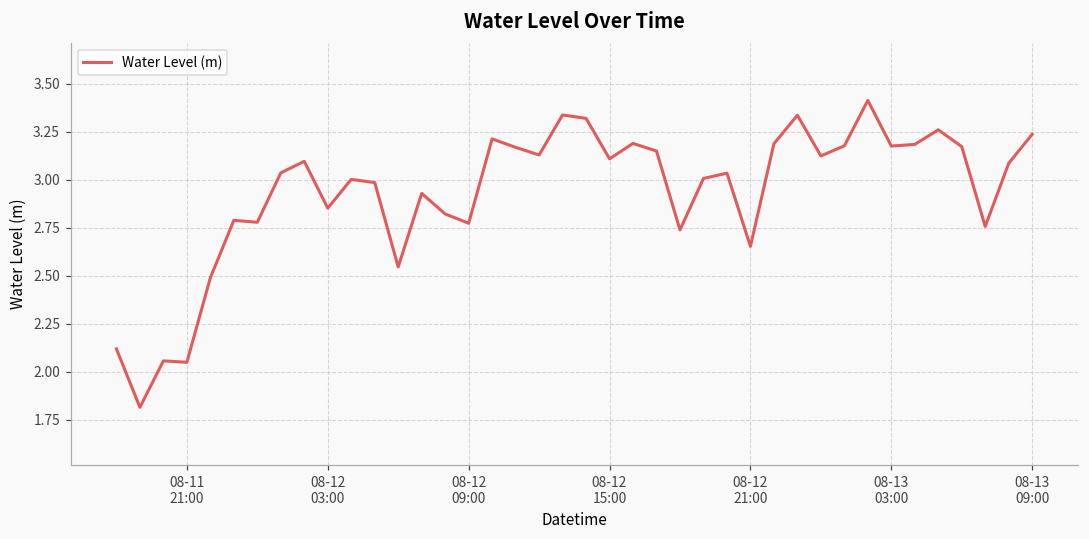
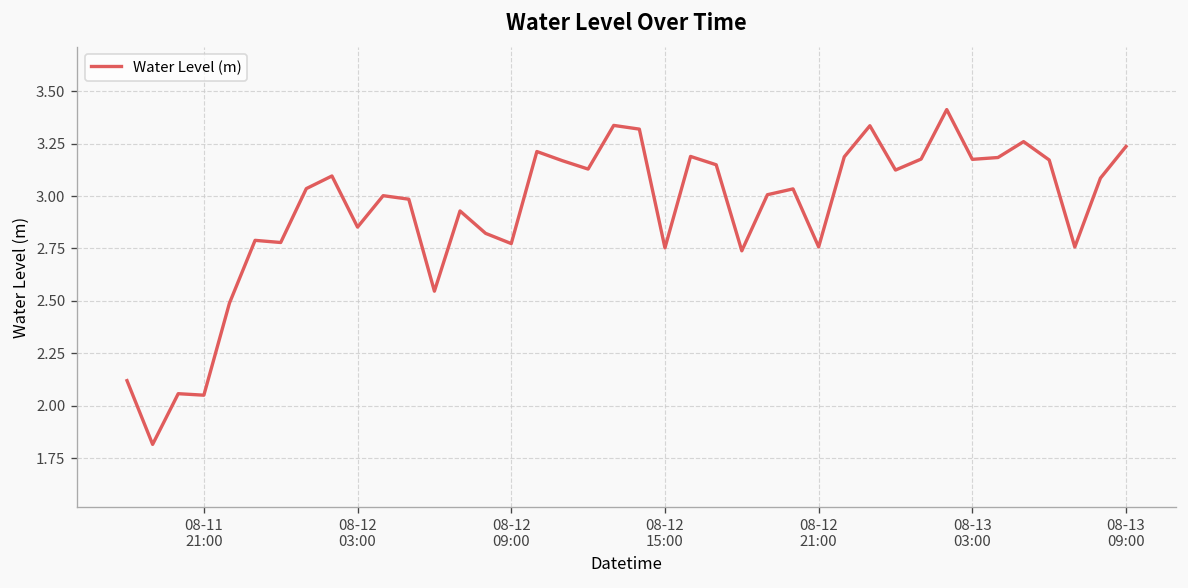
  {
    "08-11 21:00": 2.05,
    "08-12 03:00": 2.85,
    "08-12 09:00": 2.77,
-   "08-12 15:00": 3.11,
-   "08-12 21:00": 2.65,
+   "08-12 15:00": 2.75,
+   "08-12 21:00": 2.76,
    "08-13 03:00": 3.17,
    "08-13 09:00": 3.24
  }
